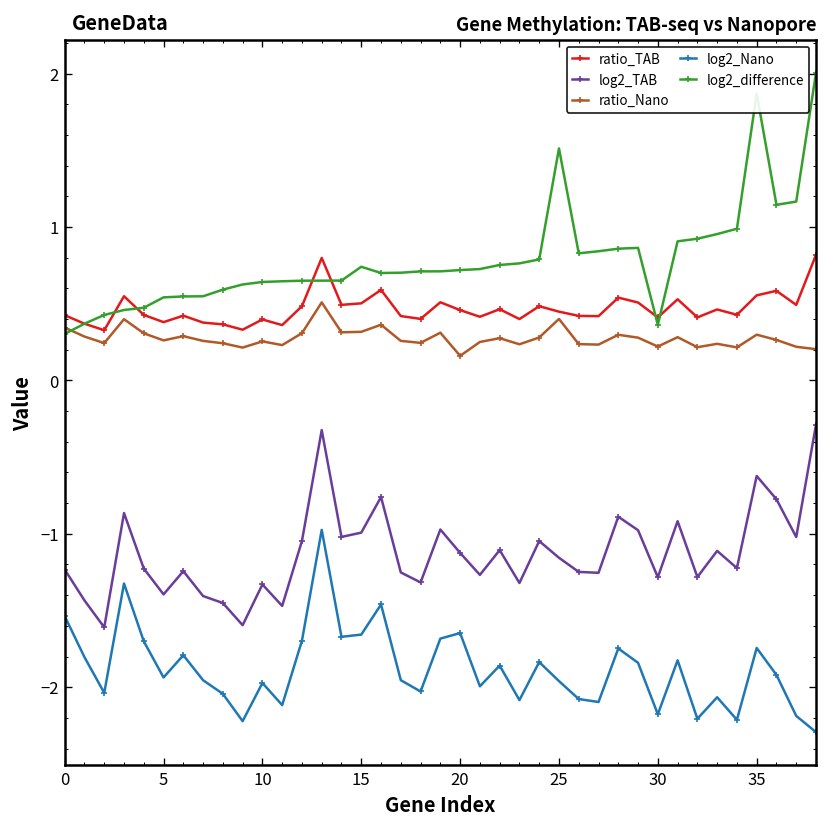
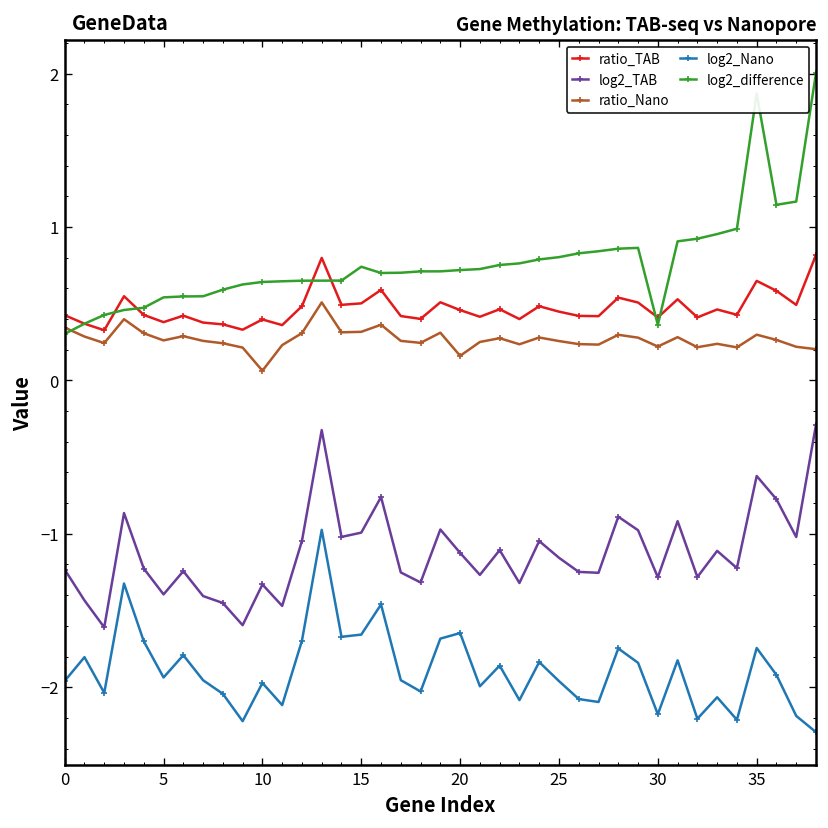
  {
    "ratio_TAB": {
      "0": 0.43,
      "5": 0.38,
      "10": 0.40,
      "15": 0.50,
      "20": 0.46,
      "25": 0.45,
      "30": 0.41,
-     "35": 0.55
+     "35": 0.65
    },
    "log2_TAB": {
      "0": -1.23,
      "5": -1.39,
      "10": -1.33,
      "15": -0.99,
      "20": -1.12,
      "25": -1.16,
      "30": -1.28,
      "35": -0.62
    },
    "ratio_Nano": {
      "0": 0.34,
      "5": 0.26,
-     "10": 0.25,
+     "10": 0.06,
      "15": 0.32,
      "20": 0.16,
-     "25": 0.40,
+     "25": 0.26,
      "30": 0.22,
      "35": 0.30
    },
    "log2_Nano": {
-     "0": -1.54,
+     "0": -1.96,
      "5": -1.94,
      "10": -1.97,
      "15": -1.66,
      "20": -1.65,
      "25": -1.96,
      "30": -2.18,
      "35": -1.74
    },
    "log2_difference": {
      "0": 0.30,
      "5": 0.54,
      "10": 0.64,
      "15": 0.74,
      "20": 0.72,
-     "25": 1.51,
+     "25": 0.80,
      "30": 0.36
    }
  }
